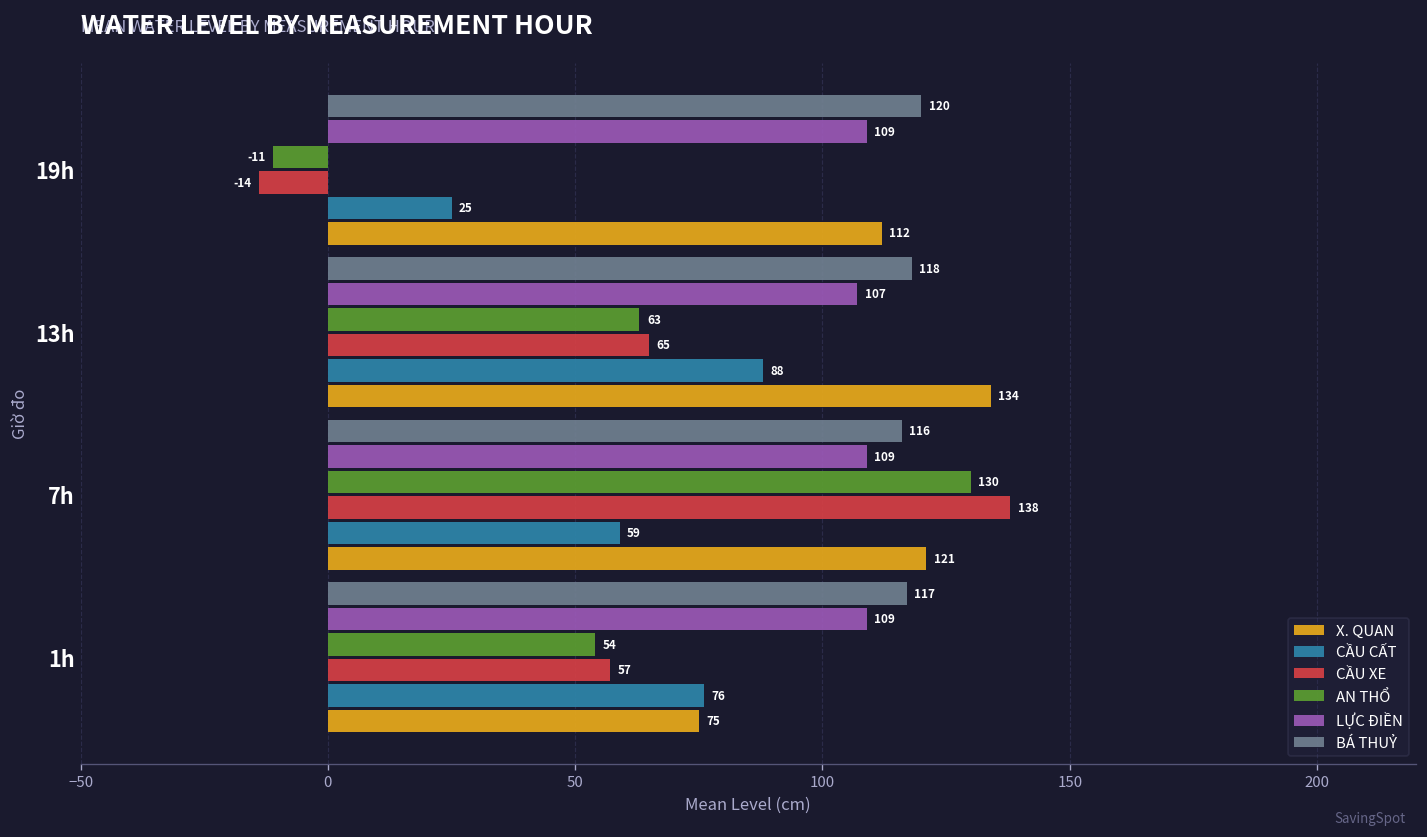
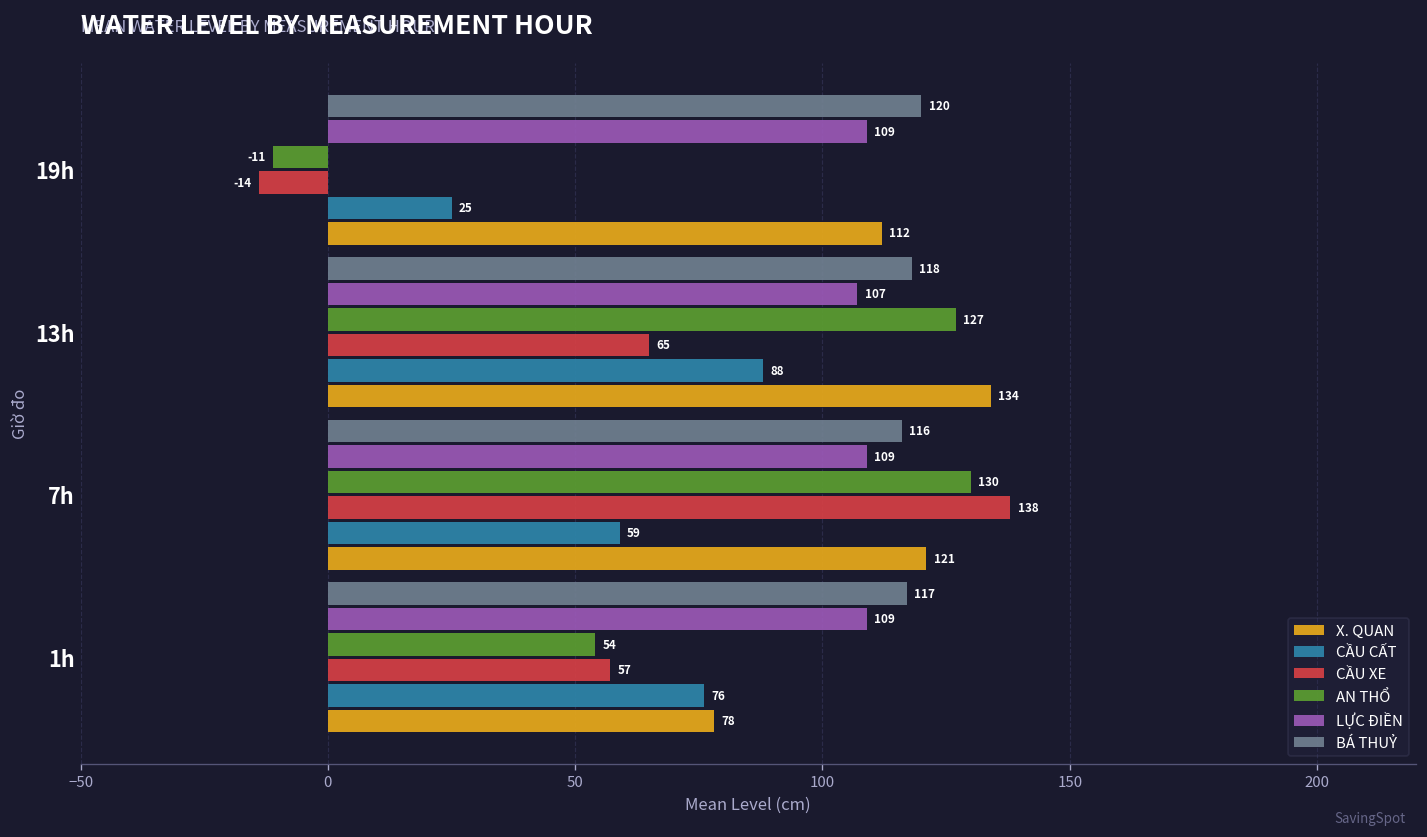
  {
    "X. QUAN": {
      "19h": 112,
      "13h": 134,
      "7h": 121,
-     "1h": 75
+     "1h": 78
    },
    "CẦU CẤT": {
      "19h": 25,
      "13h": 88,
      "7h": 59,
      "1h": 76
    },
    "CẦU XE": {
      "19h": -14,
      "13h": 65,
      "7h": 138,
      "1h": 57
    },
    "AN THỔ": {
      "19h": -11,
-     "13h": 63,
+     "13h": 127,
      "7h": 130,
      "1h": 54
    },
    "LỰC ĐIỀN": {
      "19h": 109,
      "13h": 107,
      "7h": 109,
      "1h": 109
    },
    "BÁ THUỶ": {
      "19h": 120,
      "13h": 118,
      "7h": 116,
      "1h": 117
    }
  }
